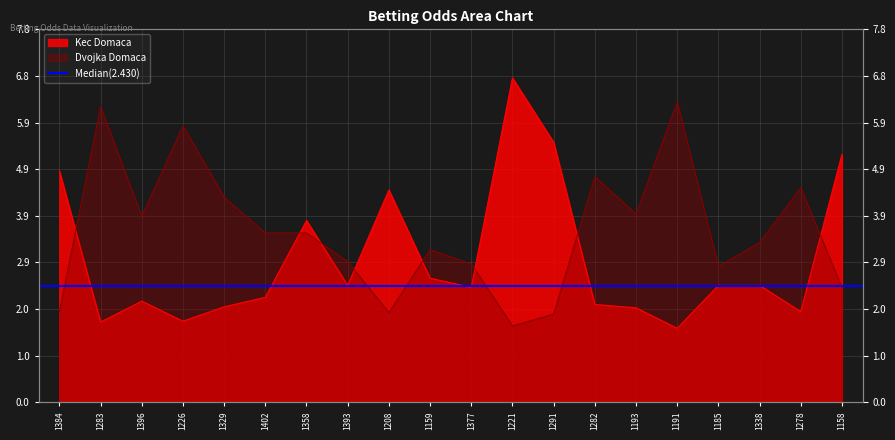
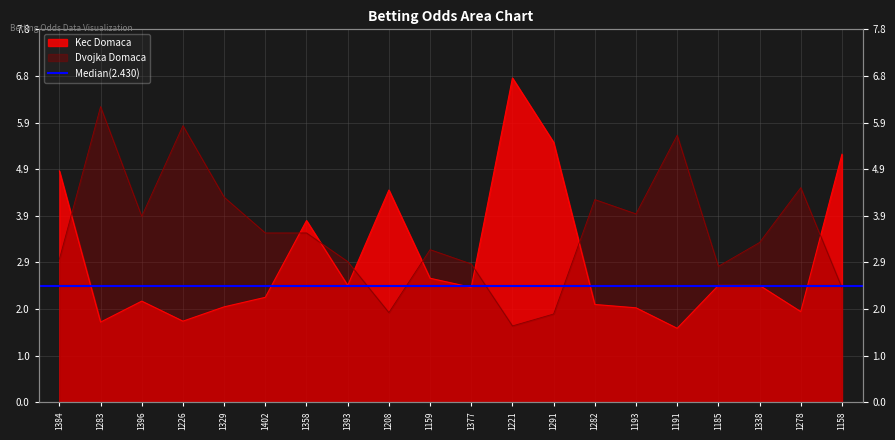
  {
    "Kec Domaca": {
      "1384": 4.9,
      "1283": 1.7,
      "1396": 2.1,
      "1226": 1.7,
      "1329": 2.0,
      "1402": 2.2,
      "1358": 3.8,
      "1393": 2.5,
      "1208": 4.5,
      "1159": 2.6,
      "1377": 2.4,
      "1221": 6.8,
      "1291": 5.5,
      "1282": 2.1,
      "1193": 2.0,
      "1191": 1.6,
      "1185": 2.5,
      "1338": 2.5,
      "1278": 1.9,
      "1158": 5.2
    },
    "Dvojka Domaca": {
-     "1384": 1.9,
+     "1384": 3.0,
      "1283": 6.2,
      "1396": 3.9,
      "1226": 5.8,
      "1329": 4.3,
      "1402": 3.6,
      "1358": 3.6,
      "1393": 3.0,
      "1208": 1.9,
      "1159": 3.2,
      "1377": 2.9,
      "1221": 1.6,
      "1291": 1.9,
-     "1282": 4.7,
+     "1282": 4.3,
      "1193": 4.0,
-     "1191": 6.3,
+     "1191": 5.6,
      "1185": 2.9,
      "1338": 3.4,
      "1278": 4.5,
      "1158": 2.4
    }
  }
